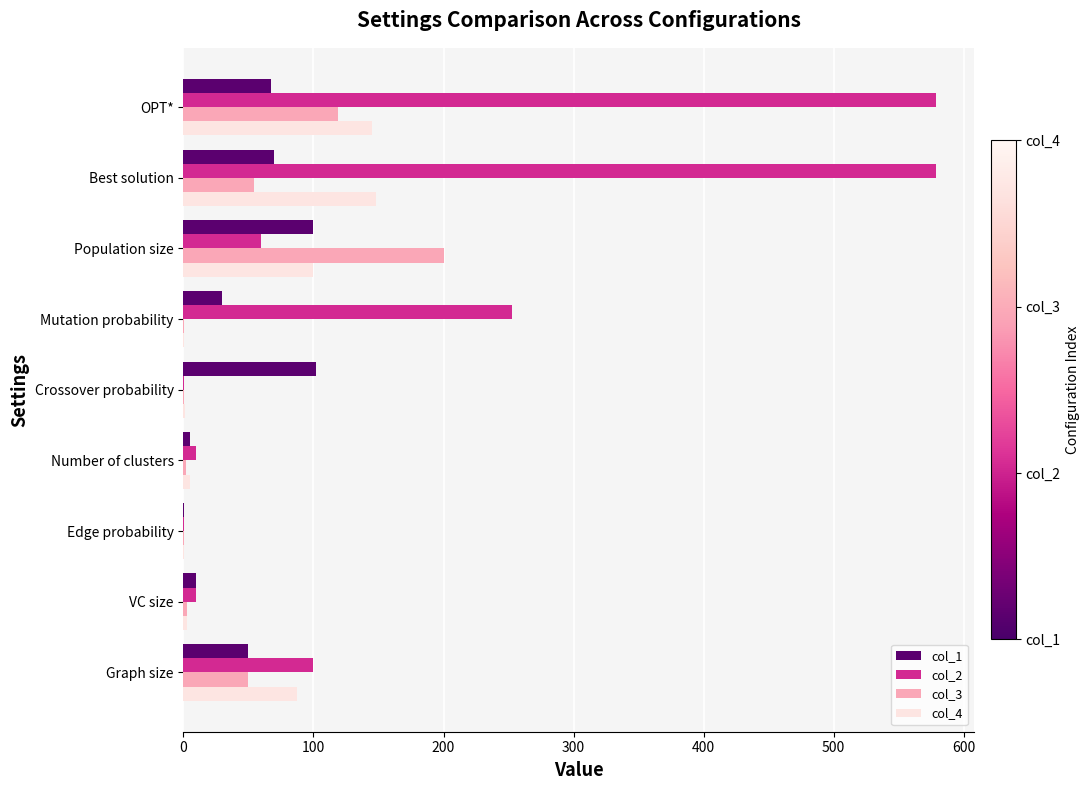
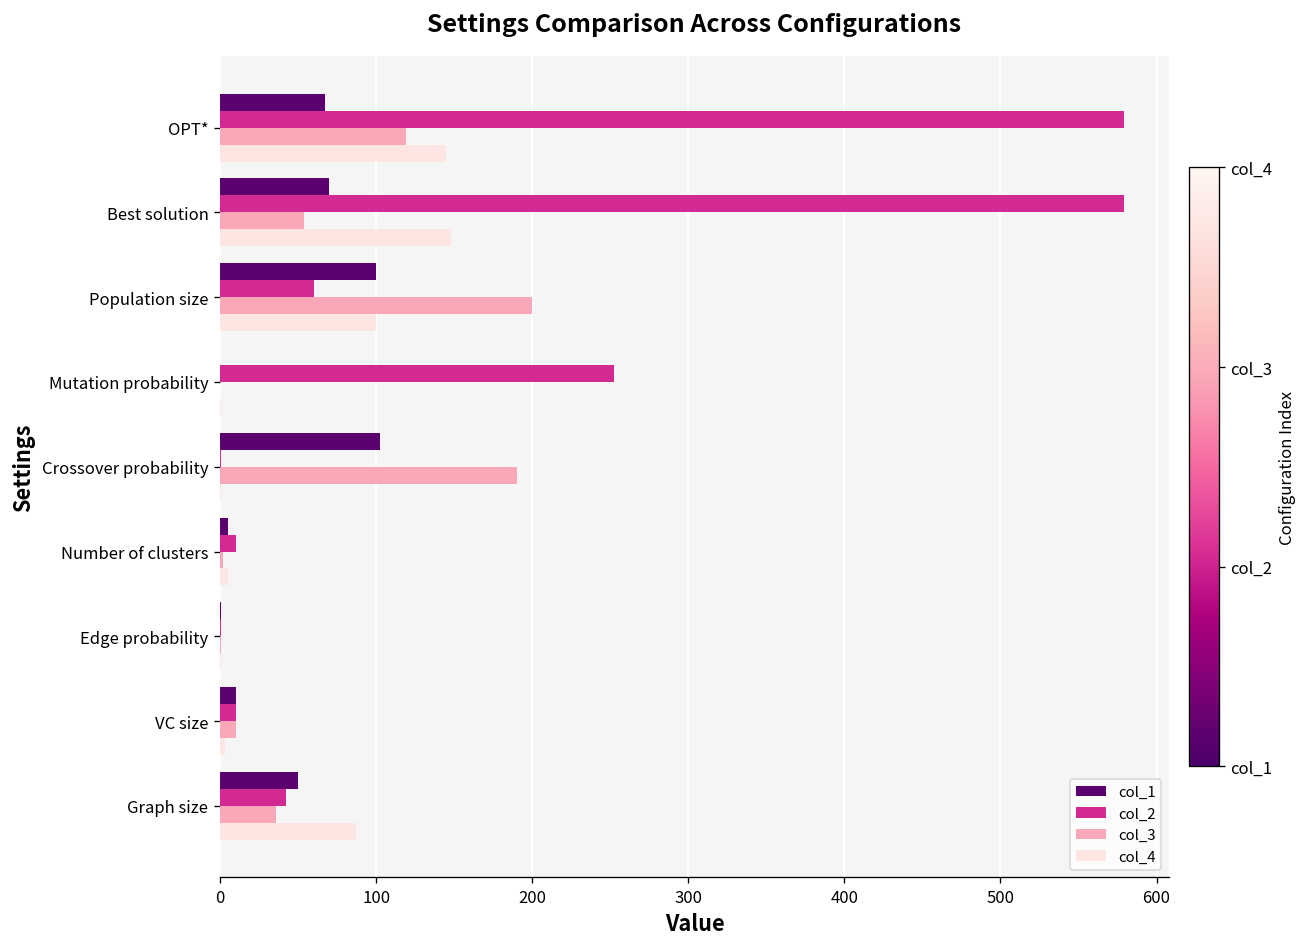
  {
    "col_1": {
      "OPT*": 67,
      "Best solution": 70,
      "Population size": 100,
-     "Mutation probability": 29,
+     "Mutation probability": 0,
      "Crossover probability": 102,
      "Number of clusters": 5,
      "VC size": 10,
      "Graph size": 50
    },
    "col_2": {
      "OPT*": 579,
      "Best solution": 579,
      "Population size": 60,
      "Mutation probability": 253,
      "Number of clusters": 10,
      "VC size": 10,
-     "Graph size": 100
+     "Graph size": 42
    },
    "col_3": {
      "OPT*": 119,
      "Best solution": 54,
      "Population size": 200,
-     "Crossover probability": 1,
+     "Crossover probability": 190,
      "Number of clusters": 2,
-     "VC size": 3,
-     "Graph size": 50
+     "VC size": 10,
+     "Graph size": 36
    },
    "col_4": {
      "OPT*": 145,
      "Best solution": 148,
      "Population size": 100,
      "Number of clusters": 5,
      "VC size": 3,
      "Graph size": 87
    }
  }
